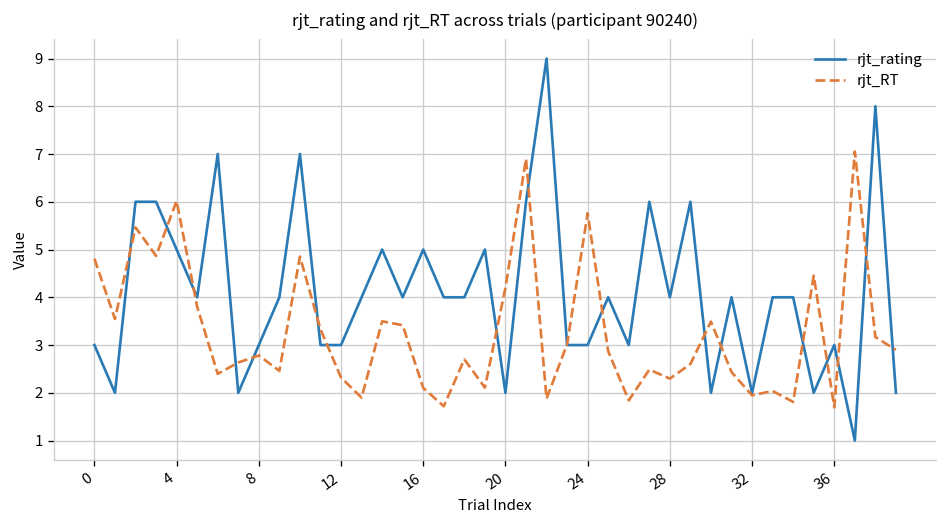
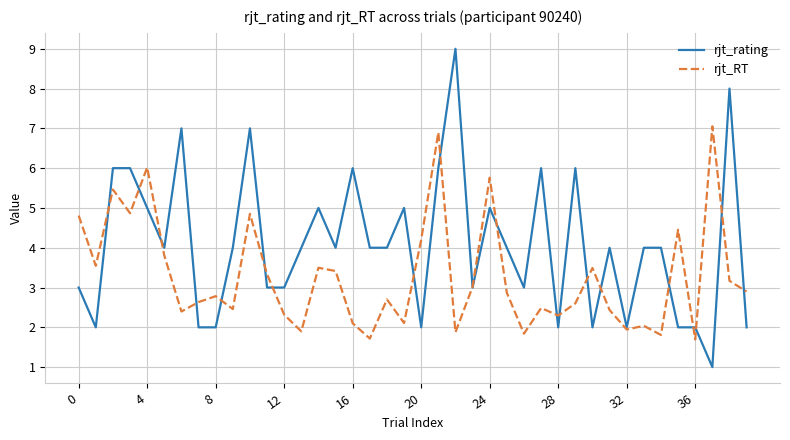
  {
    "rjt_rating": {
      "0": 3,
      "4": 5,
-     "8": 3,
+     "8": 2,
      "12": 3,
-     "16": 5,
+     "16": 6,
      "20": 2,
-     "24": 3,
-     "28": 4,
-     "36": 3
+     "24": 5,
+     "28": 2,
+     "36": 2
    },
    "rjt_RT": {
      "0": 4.8,
      "4": 6,
      "8": 2.8,
      "12": 2.3,
      "16": 2.1,
      "20": 4.2,
      "24": 5.8,
      "28": 2.3,
      "36": 1.7
    }
  }
